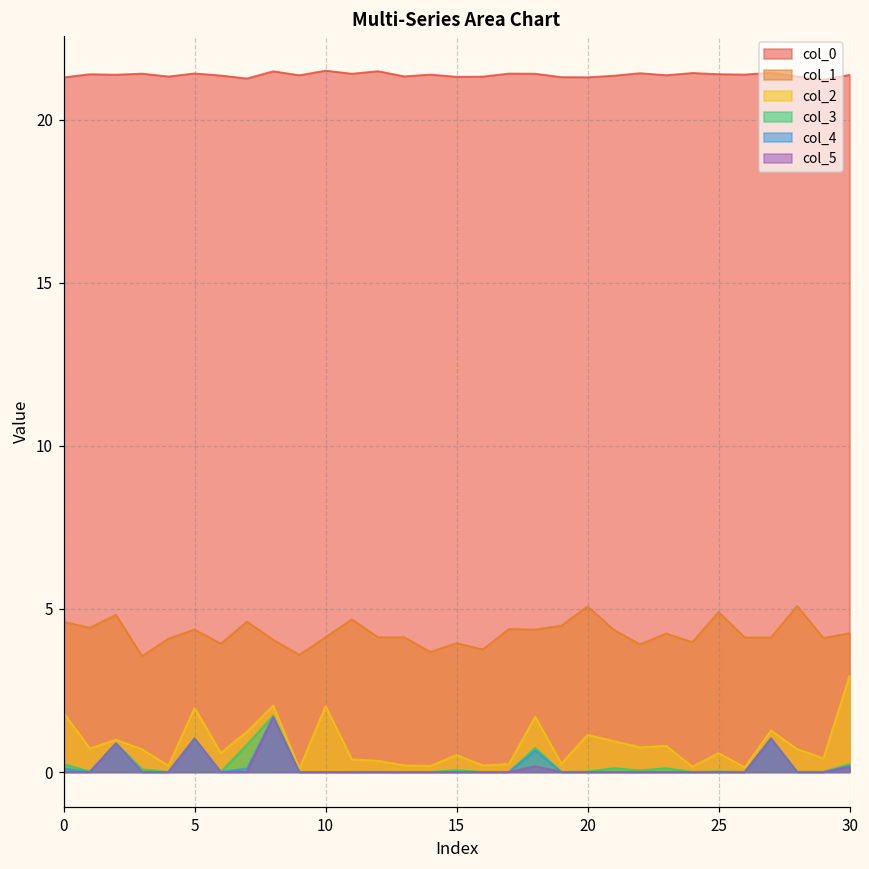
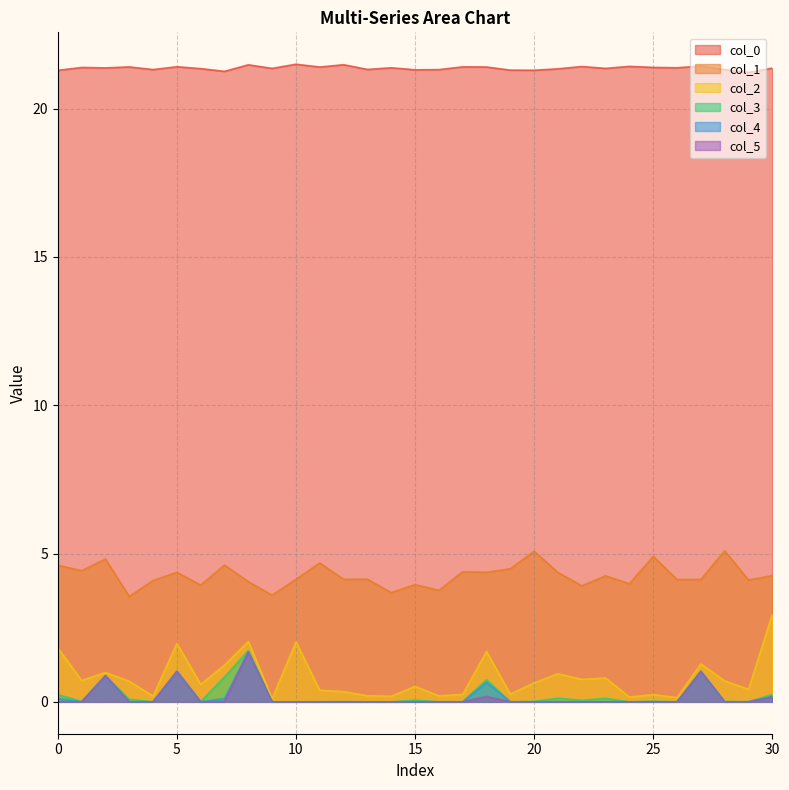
  {
    "col_2": {
      "0": 1.8,
      "5": 2.0,
      "10": 2.0,
      "15": 0.5,
-     "20": 1.1,
-     "25": 0.6,
+     "20": 0.6,
+     "25": 0.2,
      "30": 3.0
    },
    "col_3": {
      "0": 0.2
    },
    "col_4": {
      "0": 0.1
    },
    "col_5": {
      "0": 0.0
    }
  }
